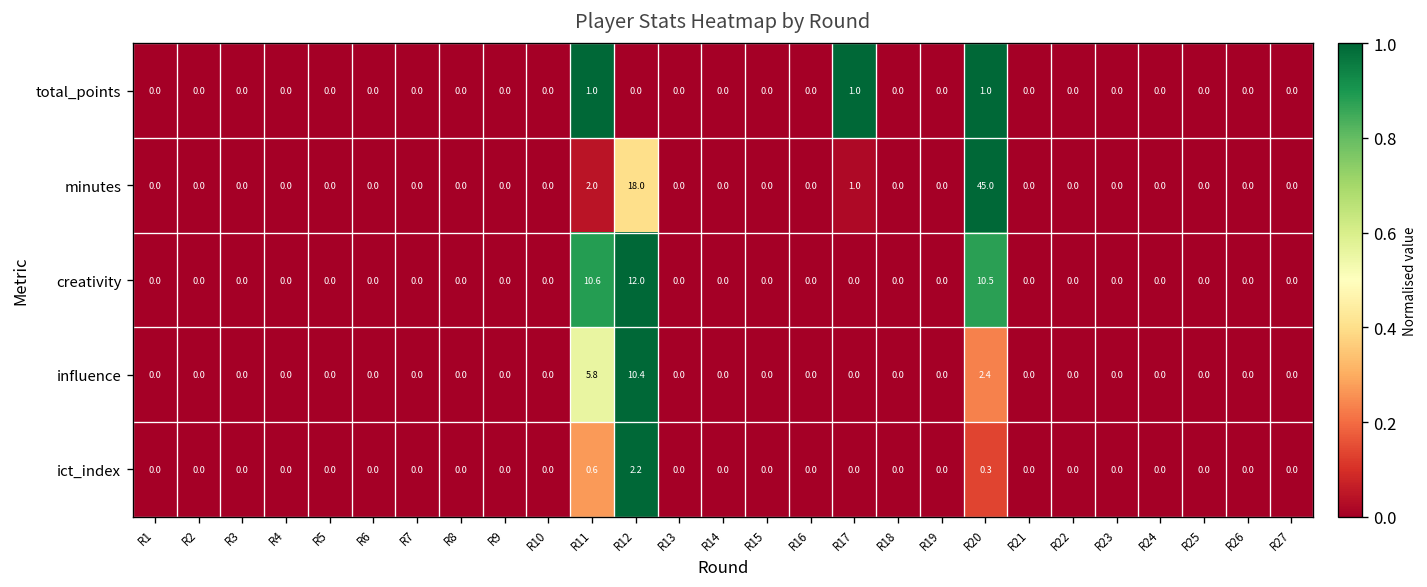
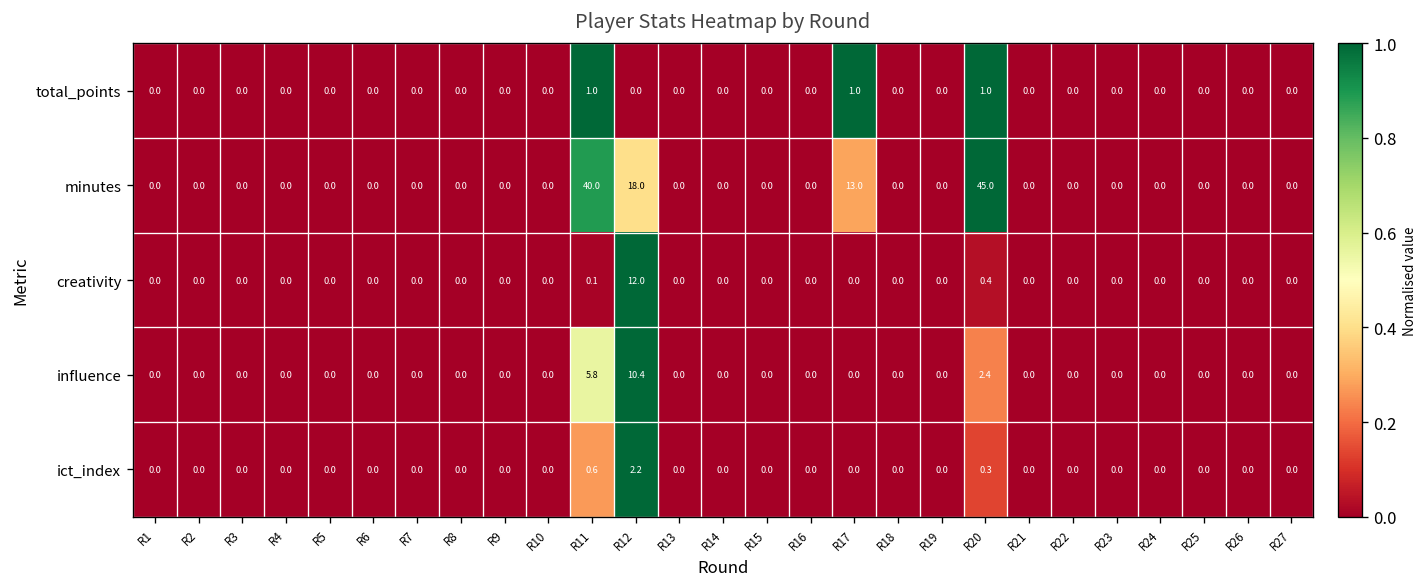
  {
    "total_points": {
      "R1": 0.0,
      "R2": 0.0,
      "R3": 0.0,
      "R4": 0.0,
      "R5": 0.0,
      "R6": 0.0,
      "R7": 0.0,
      "R8": 0.0,
      "R9": 0.0,
      "R10": 0.0,
      "R11": 1.0,
      "R12": 0.0,
      "R13": 0.0,
      "R14": 0.0,
      "R15": 0.0,
      "R16": 0.0,
      "R17": 1.0,
      "R18": 0.0,
      "R19": 0.0,
      "R20": 1.0,
      "R21": 0.0,
      "R22": 0.0,
      "R23": 0.0,
      "R24": 0.0,
      "R25": 0.0,
      "R26": 0.0,
      "R27": 0.0
    },
    "minutes": {
      "R1": 0.0,
      "R2": 0.0,
      "R3": 0.0,
      "R4": 0.0,
      "R5": 0.0,
      "R6": 0.0,
      "R7": 0.0,
      "R8": 0.0,
      "R9": 0.0,
      "R10": 0.0,
-     "R11": 2.0,
+     "R11": 40.0,
      "R12": 18.0,
      "R13": 0.0,
      "R14": 0.0,
      "R15": 0.0,
      "R16": 0.0,
-     "R17": 1.0,
+     "R17": 13.0,
      "R18": 0.0,
      "R19": 0.0,
      "R20": 45.0,
      "R21": 0.0,
      "R22": 0.0,
      "R23": 0.0,
      "R24": 0.0,
      "R25": 0.0,
      "R26": 0.0,
      "R27": 0.0
    },
    "creativity": {
      "R1": 0.0,
      "R2": 0.0,
      "R3": 0.0,
      "R4": 0.0,
      "R5": 0.0,
      "R6": 0.0,
      "R7": 0.0,
      "R8": 0.0,
      "R9": 0.0,
      "R10": 0.0,
-     "R11": 10.6,
+     "R11": 0.1,
      "R12": 12.0,
      "R13": 0.0,
      "R14": 0.0,
      "R15": 0.0,
      "R16": 0.0,
      "R17": 0.0,
      "R18": 0.0,
      "R19": 0.0,
-     "R20": 10.5,
+     "R20": 0.4,
      "R21": 0.0,
      "R22": 0.0,
      "R23": 0.0,
      "R24": 0.0,
      "R25": 0.0,
      "R26": 0.0,
      "R27": 0.0
    },
    "influence": {
      "R1": 0.0,
      "R2": 0.0,
      "R3": 0.0,
      "R4": 0.0,
      "R5": 0.0,
      "R6": 0.0,
      "R7": 0.0,
      "R8": 0.0,
      "R9": 0.0,
      "R10": 0.0,
      "R11": 5.8,
      "R12": 10.4,
      "R13": 0.0,
      "R14": 0.0,
      "R15": 0.0,
      "R16": 0.0,
      "R17": 0.0,
      "R18": 0.0,
      "R19": 0.0,
      "R20": 2.4,
      "R21": 0.0,
      "R22": 0.0,
      "R23": 0.0,
      "R24": 0.0,
      "R25": 0.0,
      "R26": 0.0,
      "R27": 0.0
    },
    "ict_index": {
      "R1": 0.0,
      "R2": 0.0,
      "R3": 0.0,
      "R4": 0.0,
      "R5": 0.0,
      "R6": 0.0,
      "R7": 0.0,
      "R8": 0.0,
      "R9": 0.0,
      "R10": 0.0,
      "R11": 0.6,
      "R12": 2.2,
      "R13": 0.0,
      "R14": 0.0,
      "R15": 0.0,
      "R16": 0.0,
      "R17": 0.0,
      "R18": 0.0,
      "R19": 0.0,
      "R20": 0.3,
      "R21": 0.0,
      "R22": 0.0,
      "R23": 0.0,
      "R24": 0.0,
      "R25": 0.0,
      "R26": 0.0,
      "R27": 0.0
    }
  }
